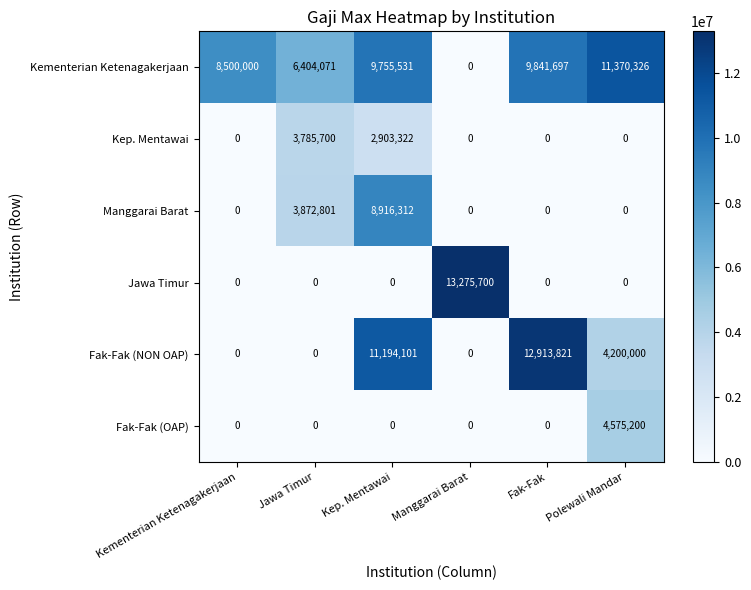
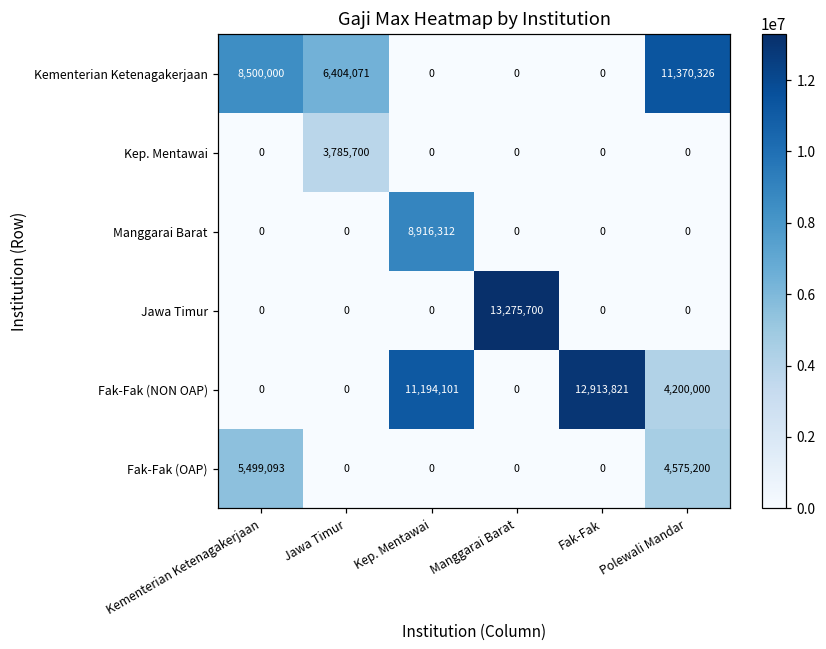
  {
    "Kementerian Ketenagakerjaan": {
      "Kementerian Ketenagakerjaan": "8,500,000",
      "Jawa Timur": "6,404,071",
-     "Kep. Mentawai": "9,755,531",
+     "Kep. Mentawai": "0",
      "Manggarai Barat": "0",
-     "Fak-Fak": "9,841,697",
+     "Fak-Fak": "0",
      "Polewali Mandar": "11,370,326"
    },
    "Kep. Mentawai": {
      "Kementerian Ketenagakerjaan": "0",
      "Jawa Timur": "3,785,700",
-     "Kep. Mentawai": "2,903,322",
+     "Kep. Mentawai": "0",
      "Manggarai Barat": "0",
      "Fak-Fak": "0",
      "Polewali Mandar": "0"
    },
    "Manggarai Barat": {
      "Kementerian Ketenagakerjaan": "0",
-     "Jawa Timur": "3,872,801",
+     "Jawa Timur": "0",
      "Kep. Mentawai": "8,916,312",
      "Manggarai Barat": "0",
      "Fak-Fak": "0",
      "Polewali Mandar": "0"
    },
    "Jawa Timur": {
      "Kementerian Ketenagakerjaan": "0",
      "Jawa Timur": "0",
      "Kep. Mentawai": "0",
      "Manggarai Barat": "13,275,700",
      "Fak-Fak": "0",
      "Polewali Mandar": "0"
    },
    "Fak-Fak (NON OAP)": {
      "Kementerian Ketenagakerjaan": "0",
      "Jawa Timur": "0",
      "Kep. Mentawai": "11,194,101",
      "Manggarai Barat": "0",
      "Fak-Fak": "12,913,821",
      "Polewali Mandar": "4,200,000"
    },
    "Fak-Fak (OAP)": {
-     "Kementerian Ketenagakerjaan": "0",
+     "Kementerian Ketenagakerjaan": "5,499,093",
      "Jawa Timur": "0",
      "Kep. Mentawai": "0",
      "Manggarai Barat": "0",
      "Fak-Fak": "0",
      "Polewali Mandar": "4,575,200"
    }
  }
